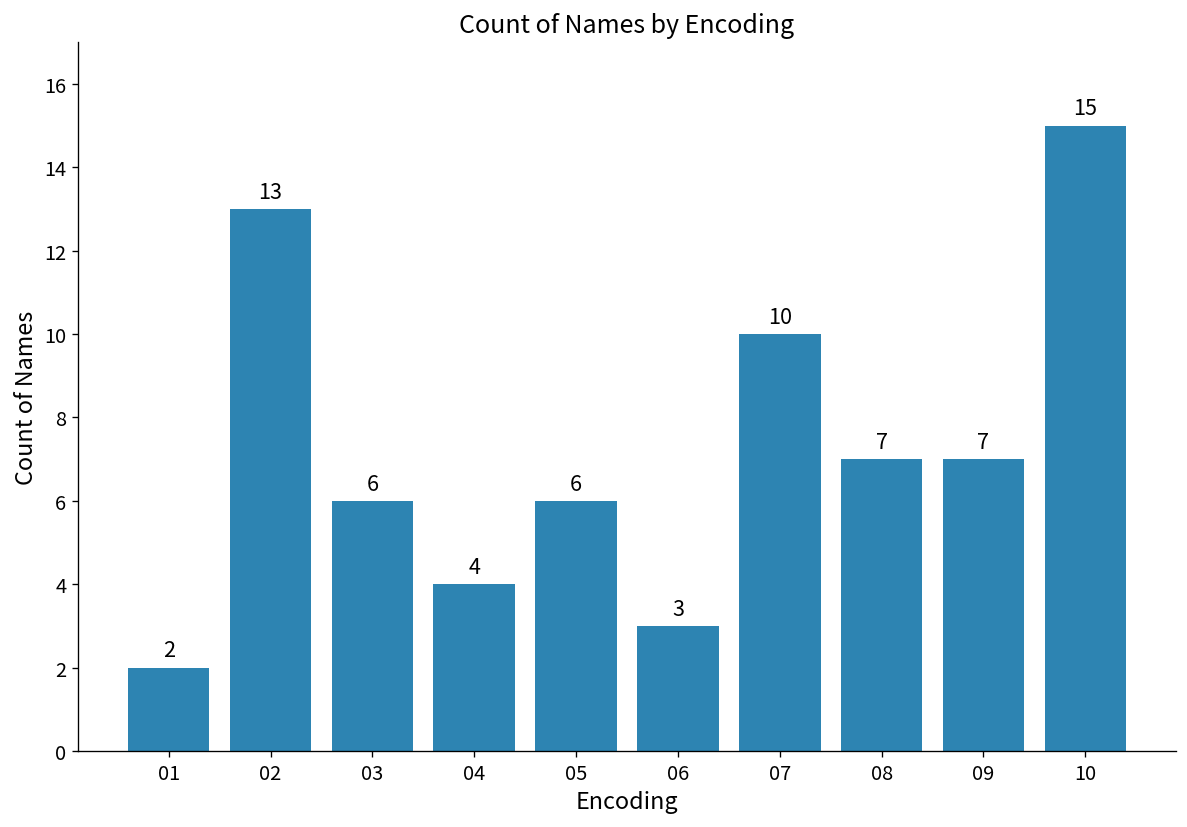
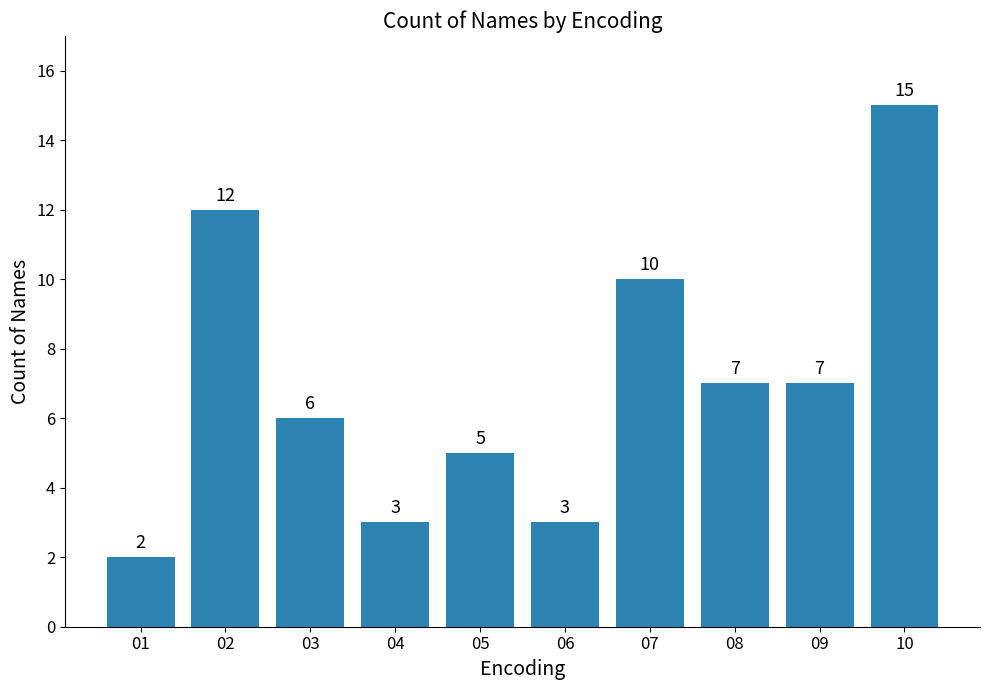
  {
    "01": 2,
-   "02": 13,
+   "02": 12,
    "03": 6,
-   "04": 4,
-   "05": 6,
+   "04": 3,
+   "05": 5,
    "06": 3,
    "07": 10,
    "08": 7,
    "09": 7,
    "10": 15
  }
